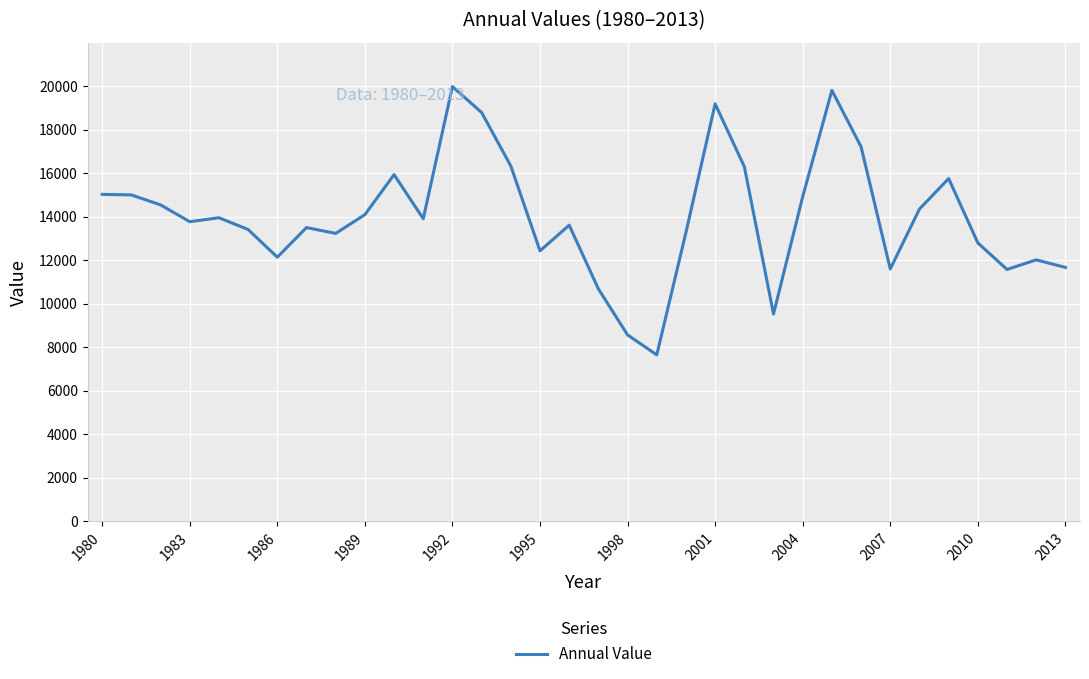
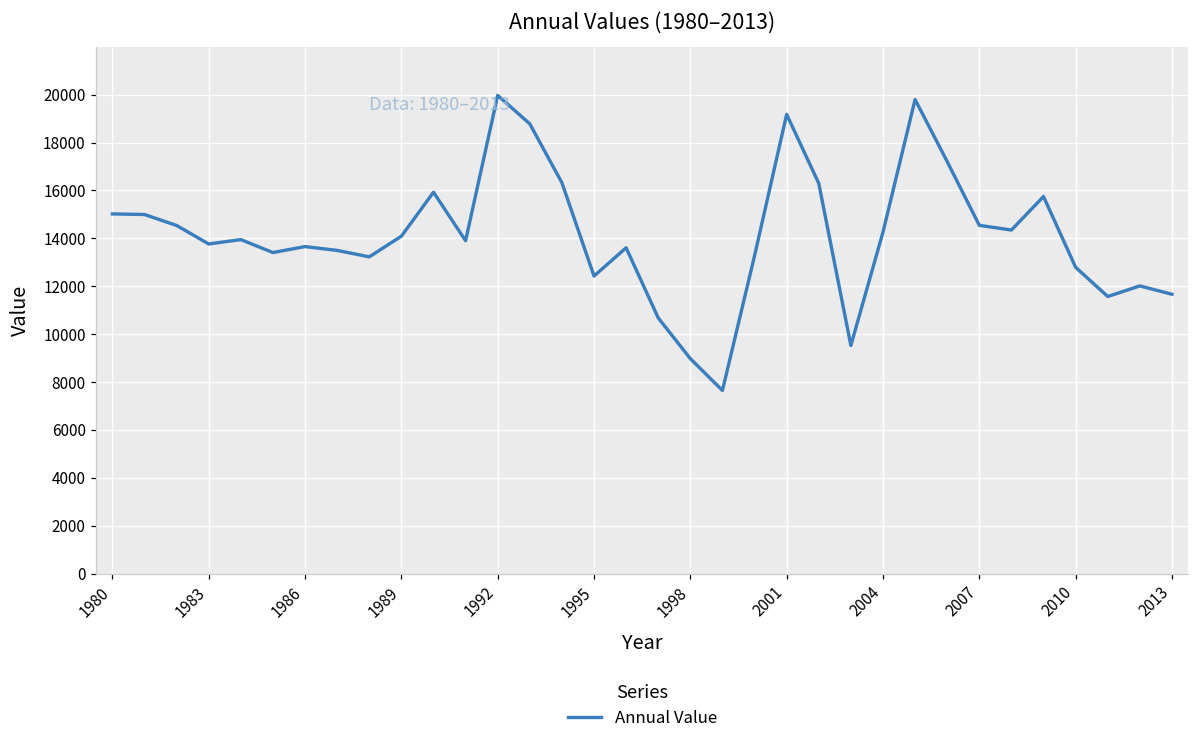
  {
    "1980": 15000,
    "1983": 13800,
-   "1986": 12100,
+   "1986": 13700,
    "1989": 14100,
    "1995": 12400,
-   "1998": 8600,
+   "1998": 9000,
    "2001": 19200,
-   "2004": 14900,
-   "2007": 11600,
+   "2004": 14300,
+   "2007": 14500,
    "2010": 12800,
    "2013": 11700
  }
